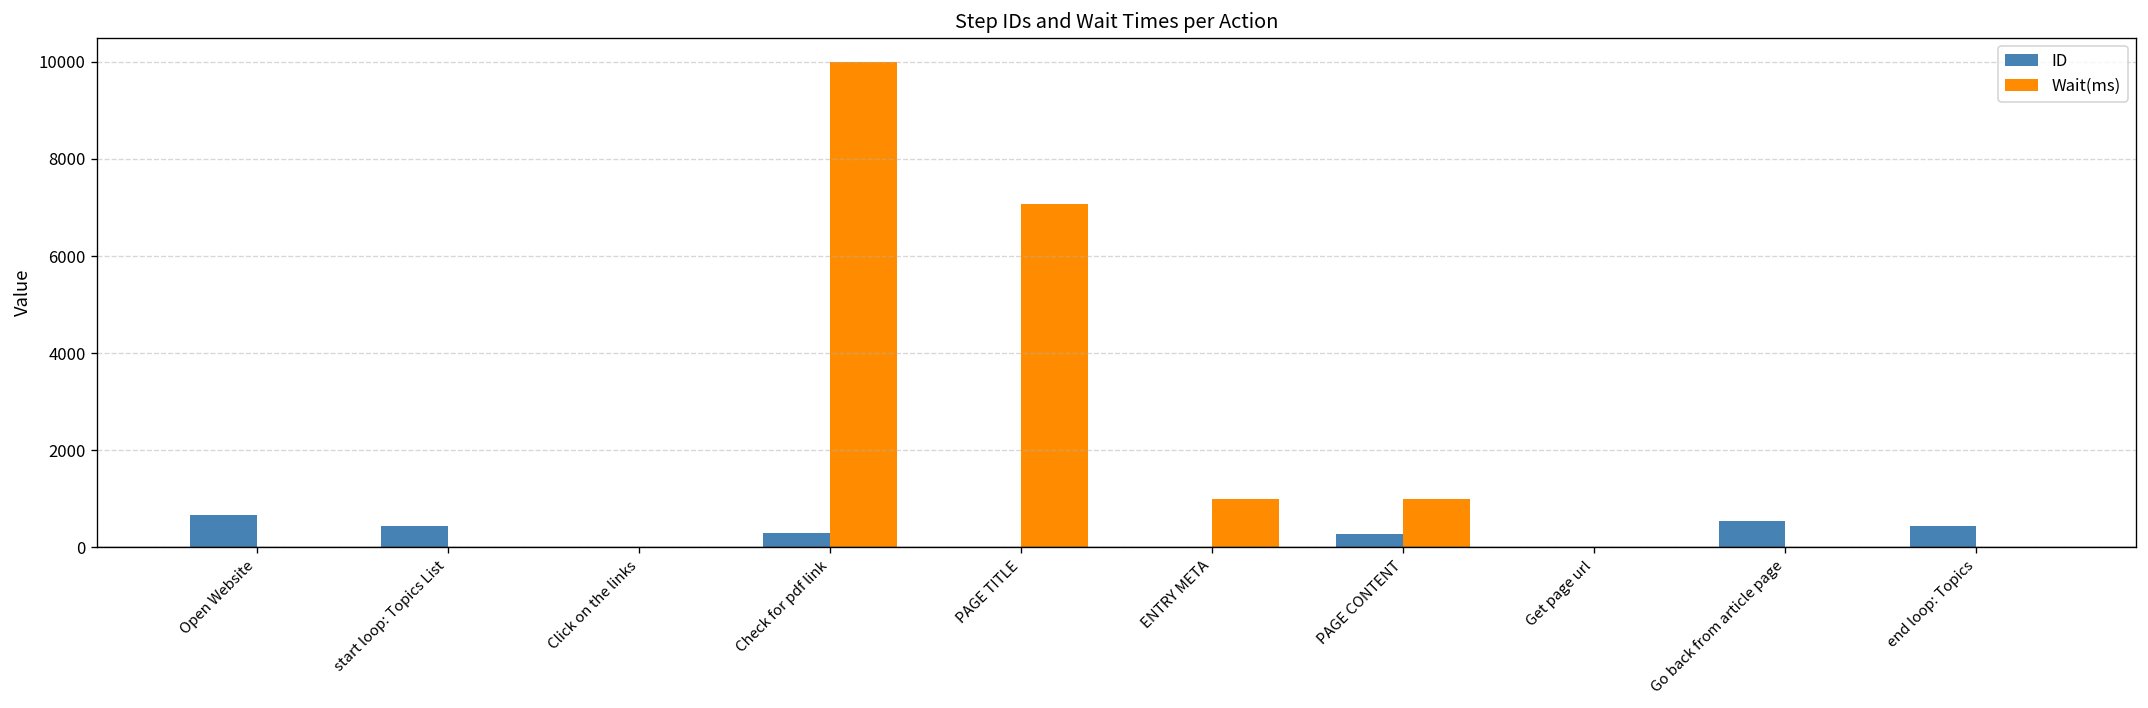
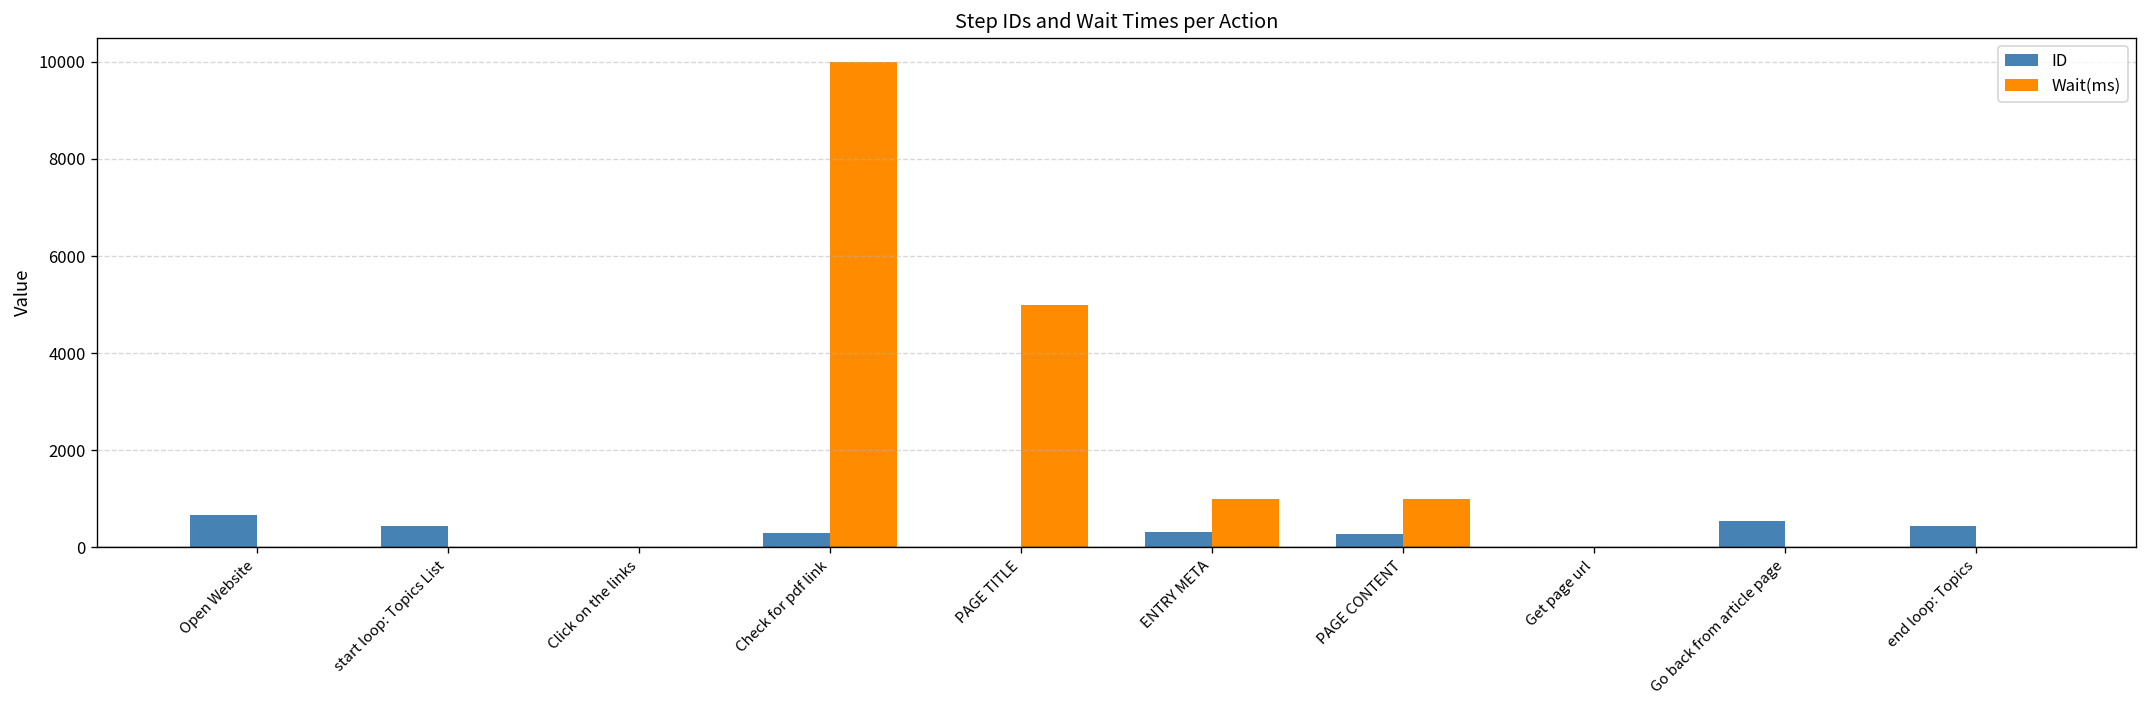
  {
    "ID": {
      "Open Website": 700,
      "start loop: Topics List": 400,
      "Check for pdf link": 300,
-     "ENTRY META": 0,
+     "ENTRY META": 300,
      "PAGE CONTENT": 300,
      "Go back from article page": 500,
      "end loop: Topics": 400
    },
    "Wait(ms)": {
      "Open Website": 0,
      "start loop: Topics List": 0,
      "Click on the links": 0,
      "Check for pdf link": 10000,
-     "PAGE TITLE": 7100,
+     "PAGE TITLE": 5000,
      "ENTRY META": 1000,
      "PAGE CONTENT": 1000,
      "Get page url": 0,
      "Go back from article page": 0,
      "end loop: Topics": 0
    }
  }
